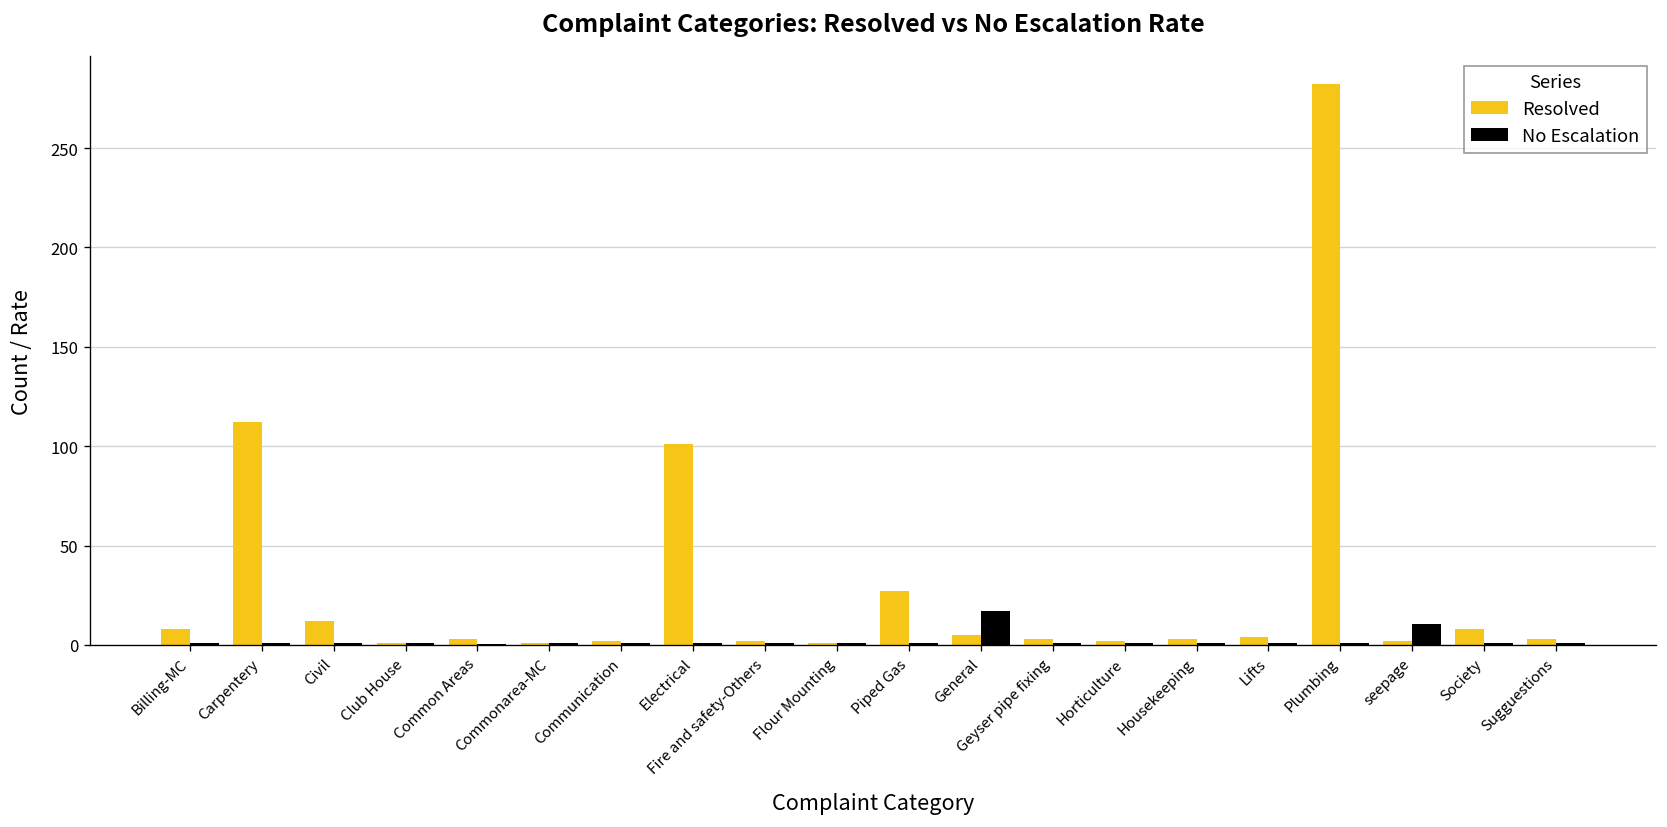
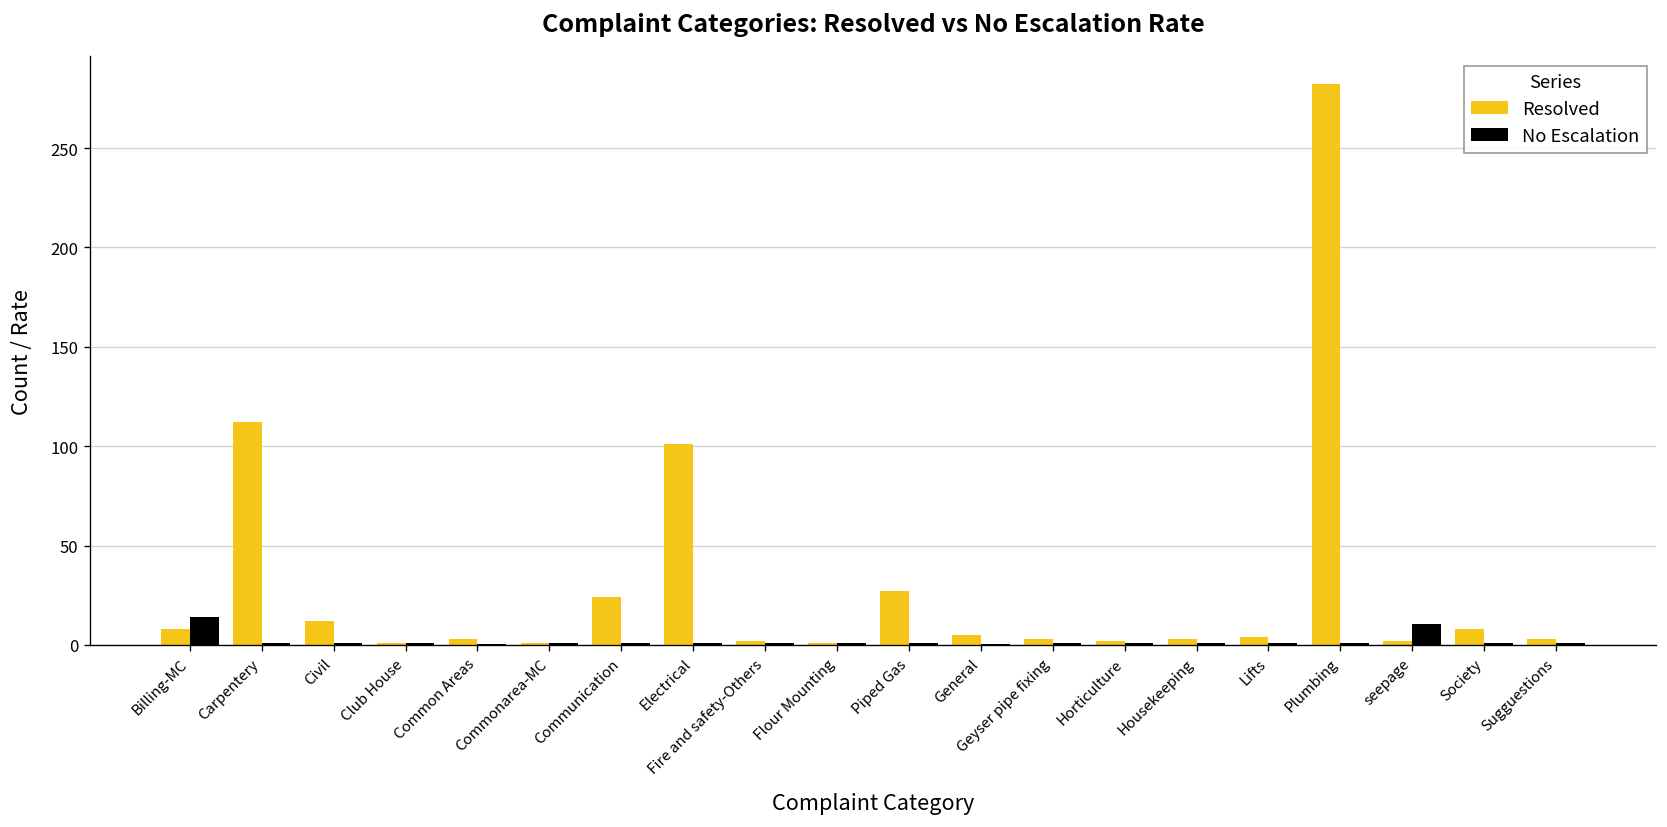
  {
    "Resolved": {
      "Billing-MC": 8,
      "Carpentery": 112,
      "Civil": 12,
      "Common Areas": 3,
-     "Communication": 2,
+     "Communication": 24,
      "Electrical": 101,
      "Fire and safety-Others": 2,
      "Piped Gas": 27,
      "General": 5,
      "Geyser pipe fixing": 3,
      "Horticulture": 2,
      "Housekeeping": 3,
      "Lifts": 4,
      "Plumbing": 282,
      "seepage": 2,
      "Society": 8,
      "Sugguestions": 3
    },
    "No Escalation": {
-     "Billing-MC": 1,
-     "General": 17,
+     "Billing-MC": 14,
+     "General": 0,
      "seepage": 10
    }
  }
